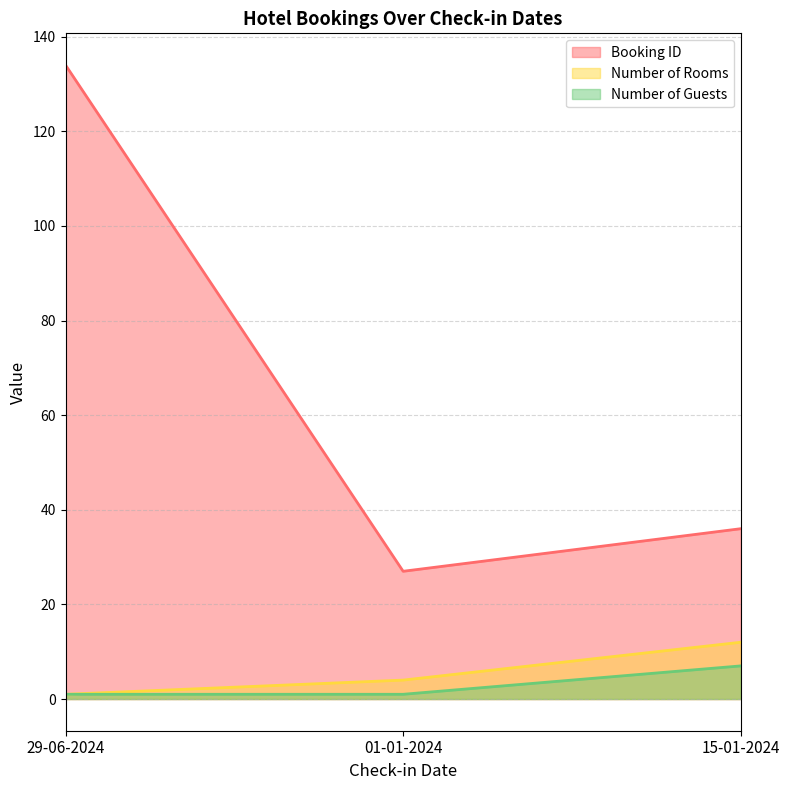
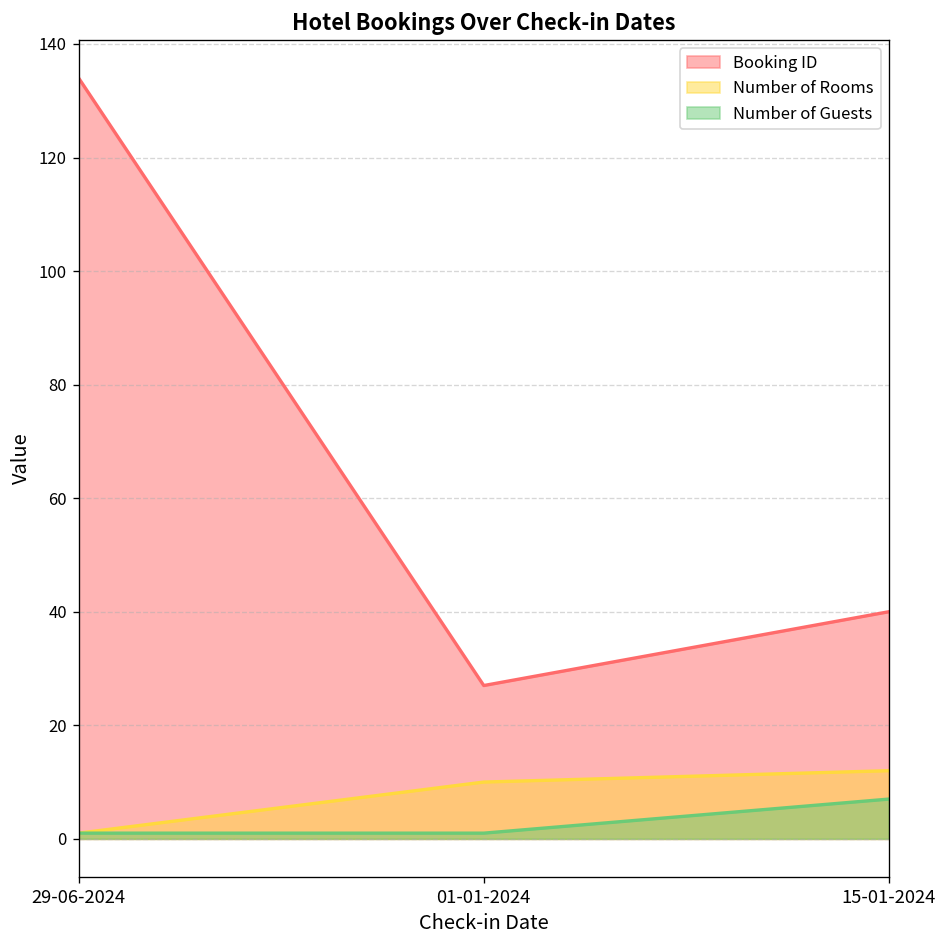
  {
    "Booking ID": {
      "29-06-2024": 134,
      "01-01-2024": 27,
-     "15-01-2024": 36
+     "15-01-2024": 40
    },
    "Number of Rooms": {
-     "01-01-2024": 4,
+     "01-01-2024": 10,
      "15-01-2024": 12
    },
    "Number of Guests": {
      "01-01-2024": 1,
      "15-01-2024": 7
    }
  }
